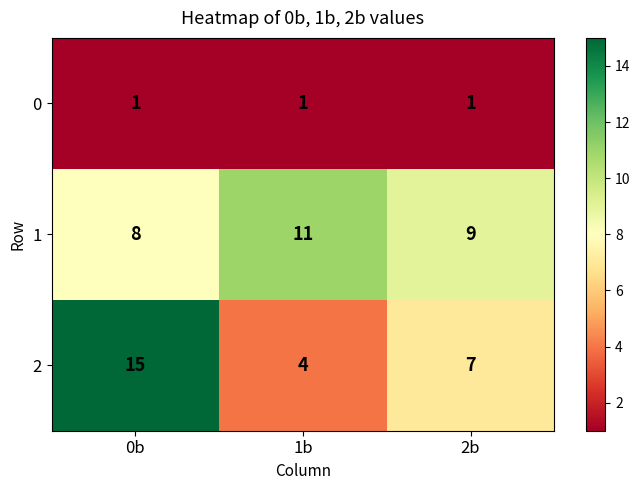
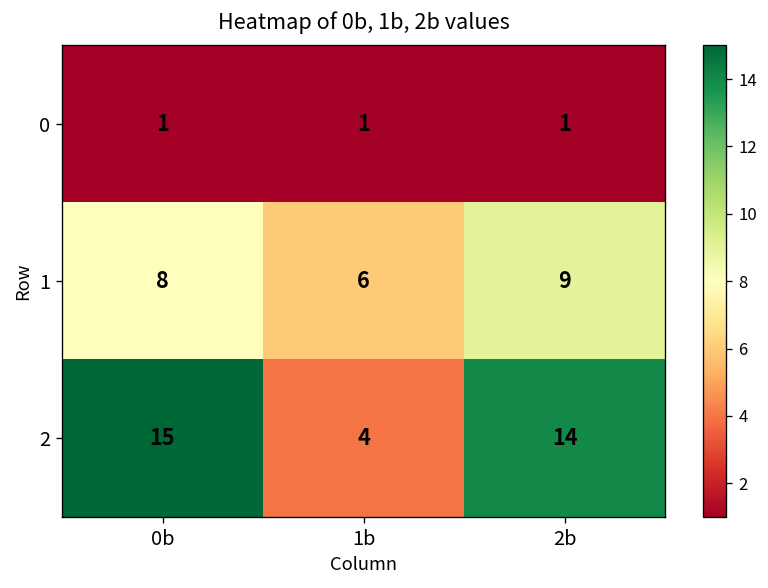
  {
    "0": {
      "0b": 1,
      "1b": 1,
      "2b": 1
    },
    "1": {
      "0b": 8,
-     "1b": 11,
+     "1b": 6,
      "2b": 9
    },
    "2": {
      "0b": 15,
      "1b": 4,
-     "2b": 7
+     "2b": 14
    }
  }
